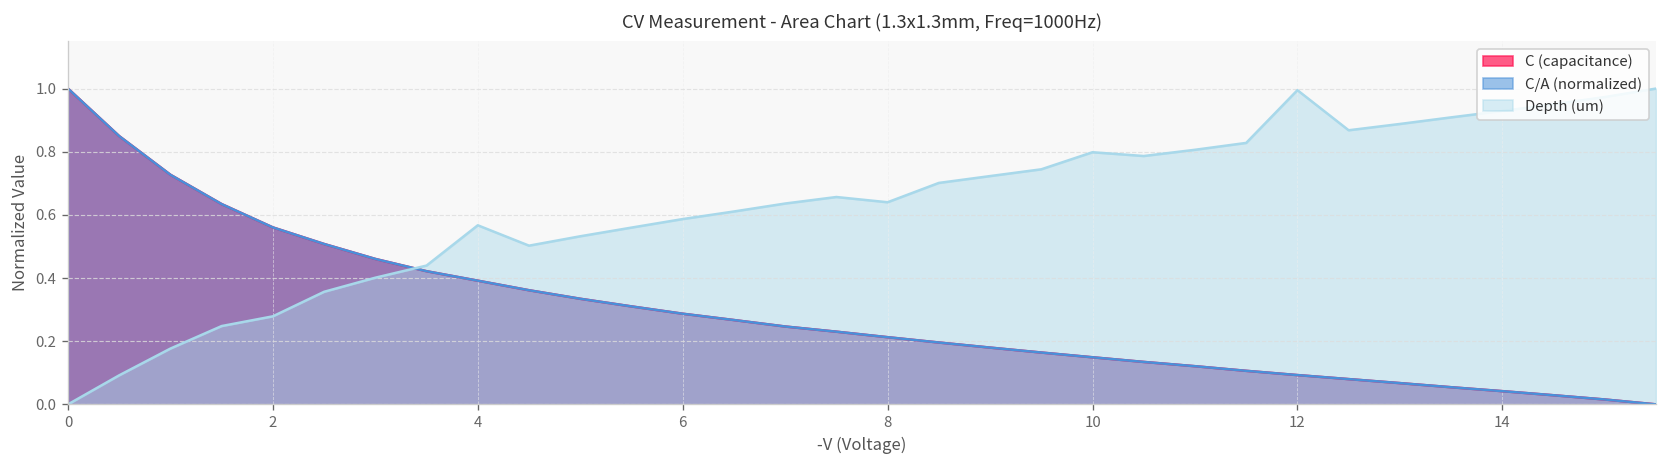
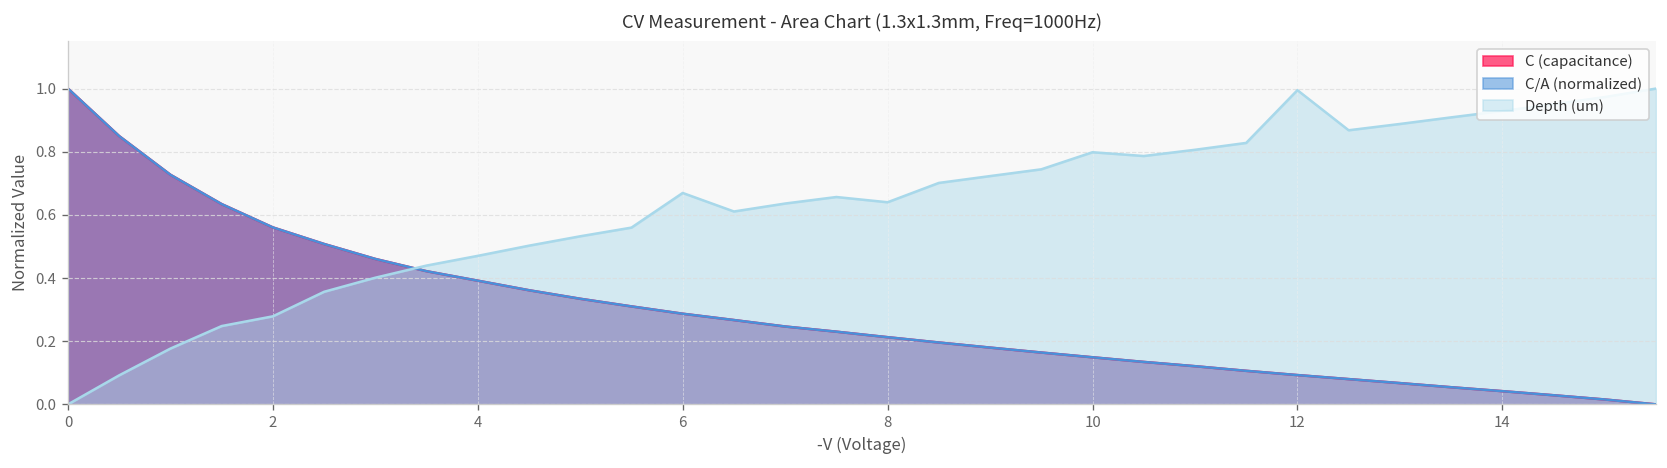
  {
    "C/A (normalized)": {
      "0": 1.00,
      "2": 0.56,
      "4": 0.39,
      "6": 0.29,
      "8": 0.21,
      "10": 0.15,
      "12": 0.09,
      "14": 0.04
    },
    "Depth (um)": {
      "0": 0.00,
      "2": 0.28,
-     "4": 0.57,
-     "6": 0.59,
+     "4": 0.47,
+     "6": 0.67,
      "8": 0.64,
      "10": 0.80,
      "12": 0.99
    }
  }
